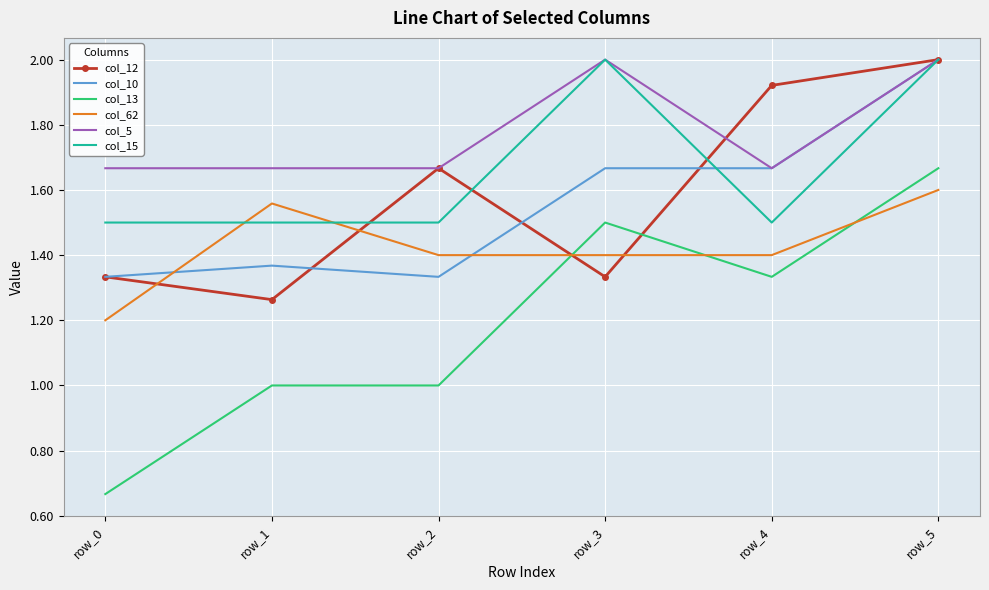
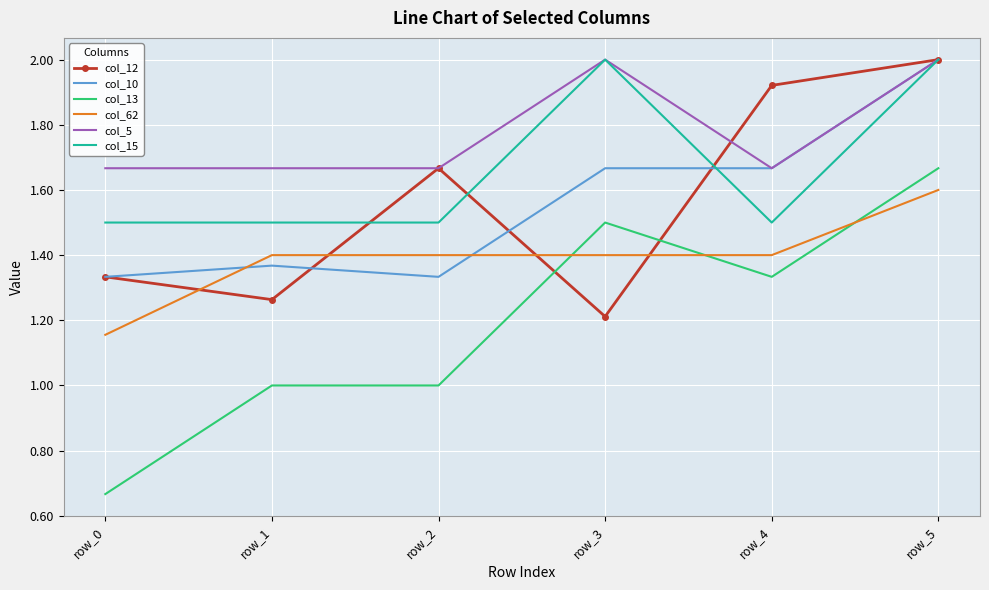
  {
    "col_12": {
      "row_1": 1.26,
-     "row_3": 1.33,
+     "row_3": 1.21,
      "row_4": 1.92
    },
    "col_10": {
      "row_1": 1.37,
      "row_2": 1.33,
      "row_3": 1.67
    },
    "col_62": {
-     "row_0": 1.20,
-     "row_1": 1.56,
+     "row_0": 1.16,
+     "row_1": 1.40,
      "row_2": 1.40,
      "row_3": 1.40,
      "row_4": 1.40,
      "row_5": 1.60
    },
    "col_5": {
      "row_0": 1.67,
      "row_1": 1.67
    }
  }
